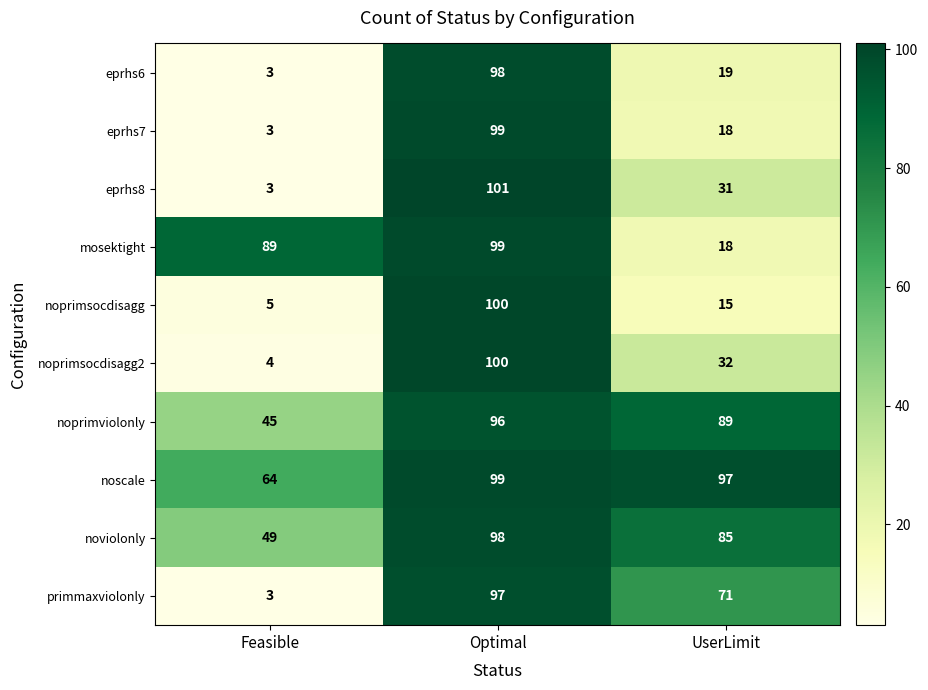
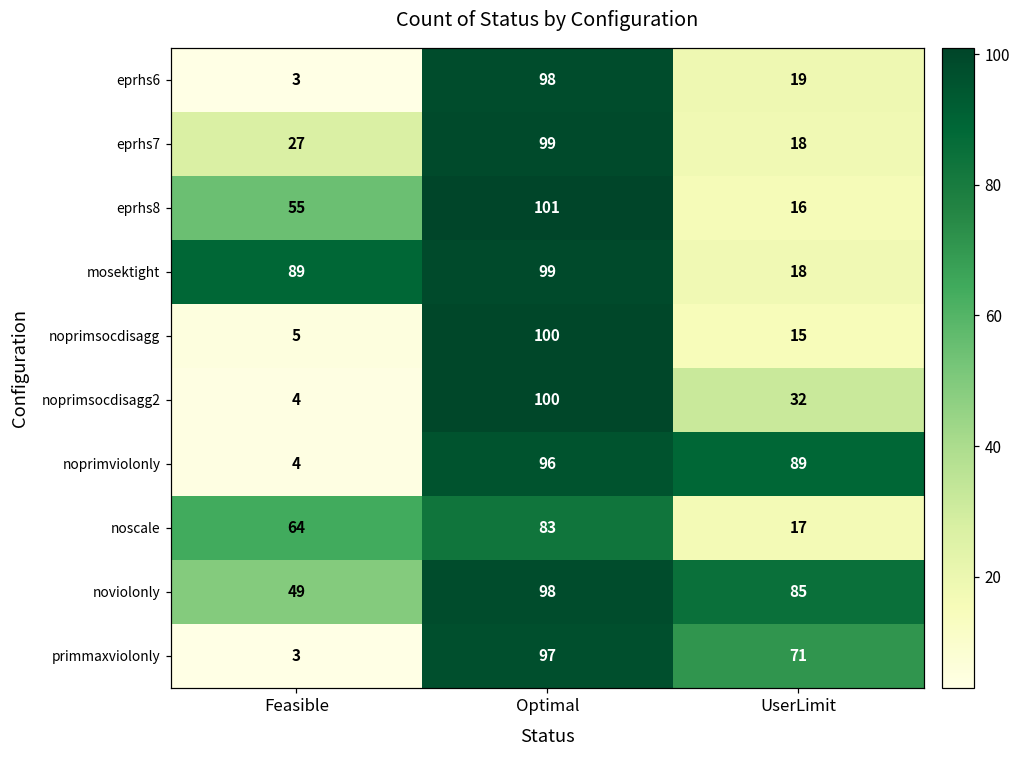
  {
    "eprhs6": {
      "Feasible": 3,
      "Optimal": 98,
      "UserLimit": 19
    },
    "eprhs7": {
-     "Feasible": 3,
+     "Feasible": 27,
      "Optimal": 99,
      "UserLimit": 18
    },
    "eprhs8": {
-     "Feasible": 3,
+     "Feasible": 55,
      "Optimal": 101,
-     "UserLimit": 31
+     "UserLimit": 16
    },
    "mosektight": {
      "Feasible": 89,
      "Optimal": 99,
      "UserLimit": 18
    },
    "noprimsocdisagg": {
      "Feasible": 5,
      "Optimal": 100,
      "UserLimit": 15
    },
    "noprimsocdisagg2": {
      "Feasible": 4,
      "Optimal": 100,
      "UserLimit": 32
    },
    "noprimviolonly": {
-     "Feasible": 45,
+     "Feasible": 4,
      "Optimal": 96,
      "UserLimit": 89
    },
    "noscale": {
      "Feasible": 64,
-     "Optimal": 99,
-     "UserLimit": 97
+     "Optimal": 83,
+     "UserLimit": 17
    },
    "noviolonly": {
      "Feasible": 49,
      "Optimal": 98,
      "UserLimit": 85
    },
    "primmaxviolonly": {
      "Feasible": 3,
      "Optimal": 97,
      "UserLimit": 71
    }
  }
